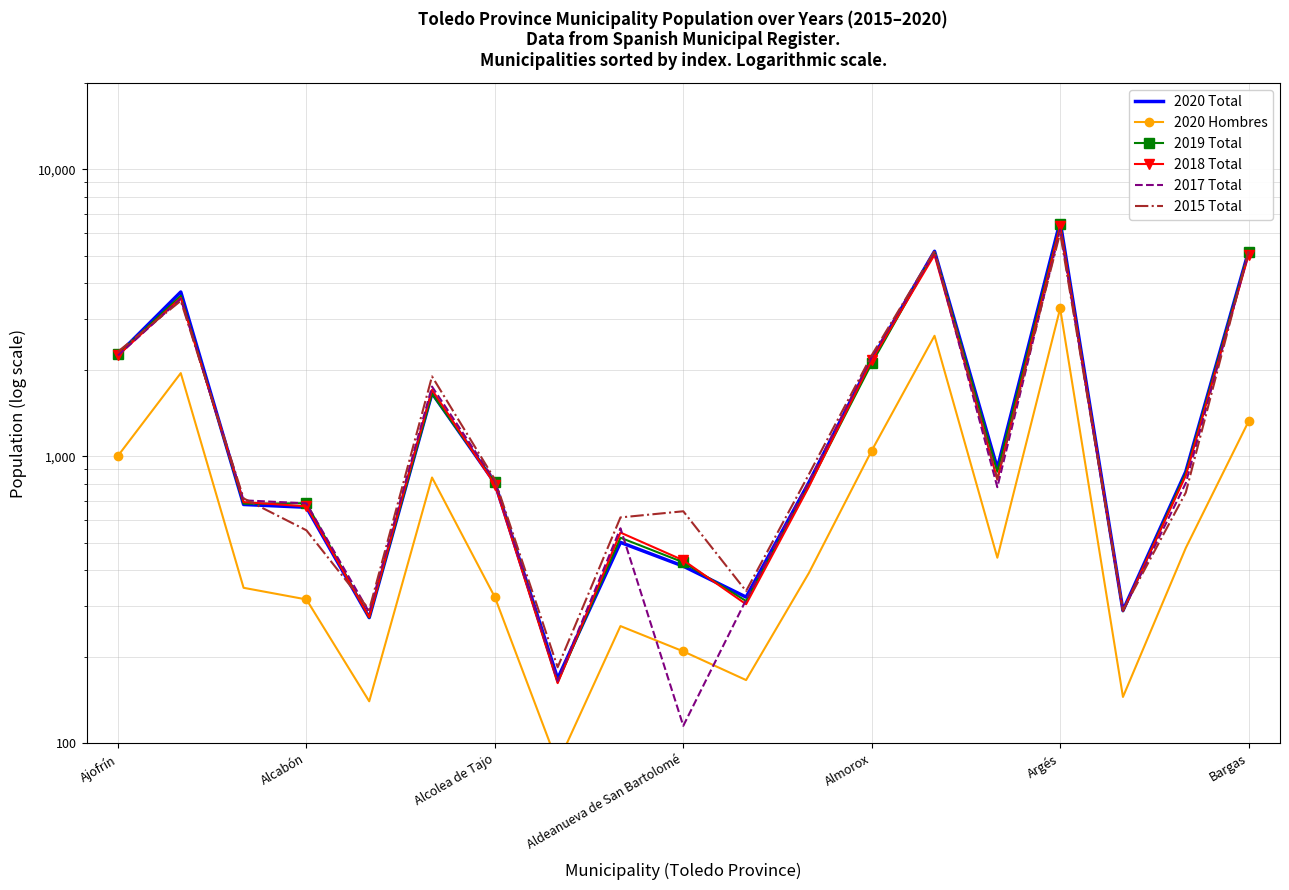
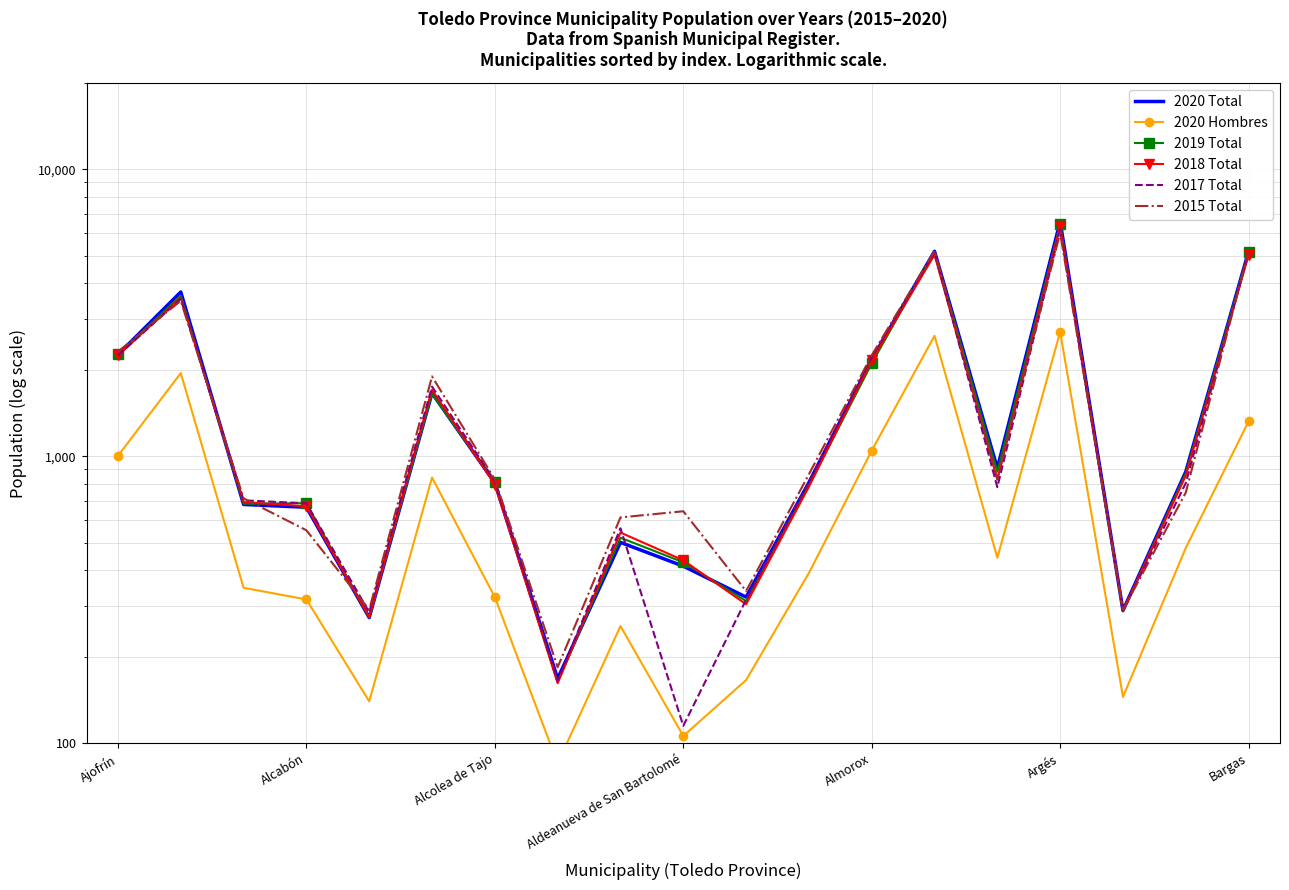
  {
    "2020 Total": {
      "Aldeanueva de San Bartolomé": "410",
      "Argés": "6,600"
    },
    "2020 Hombres": {
      "Ajofrín": "1,000",
      "Alcabón": "320",
      "Alcolea de Tajo": "320",
-     "Aldeanueva de San Bartolomé": "210",
+     "Aldeanueva de San Bartolomé": "106",
      "Almorox": "1,050",
-     "Argés": "3,300",
+     "Argés": "2,700",
      "Bargas": "1,300"
    },
    "2019 Total": {
      "Almorox": "2,100"
    },
    "2018 Total": {
      "Bargas": "5,000"
    },
    "2017 Total": {
      "Aldeanueva de San Bartolomé": "115",
      "Argés": "6,200"
    },
    "2015 Total": {
      "Ajofrín": "2,300",
      "Alcabón": "550",
      "Aldeanueva de San Bartolomé": "640",
      "Argés": "6,000"
    }
  }
